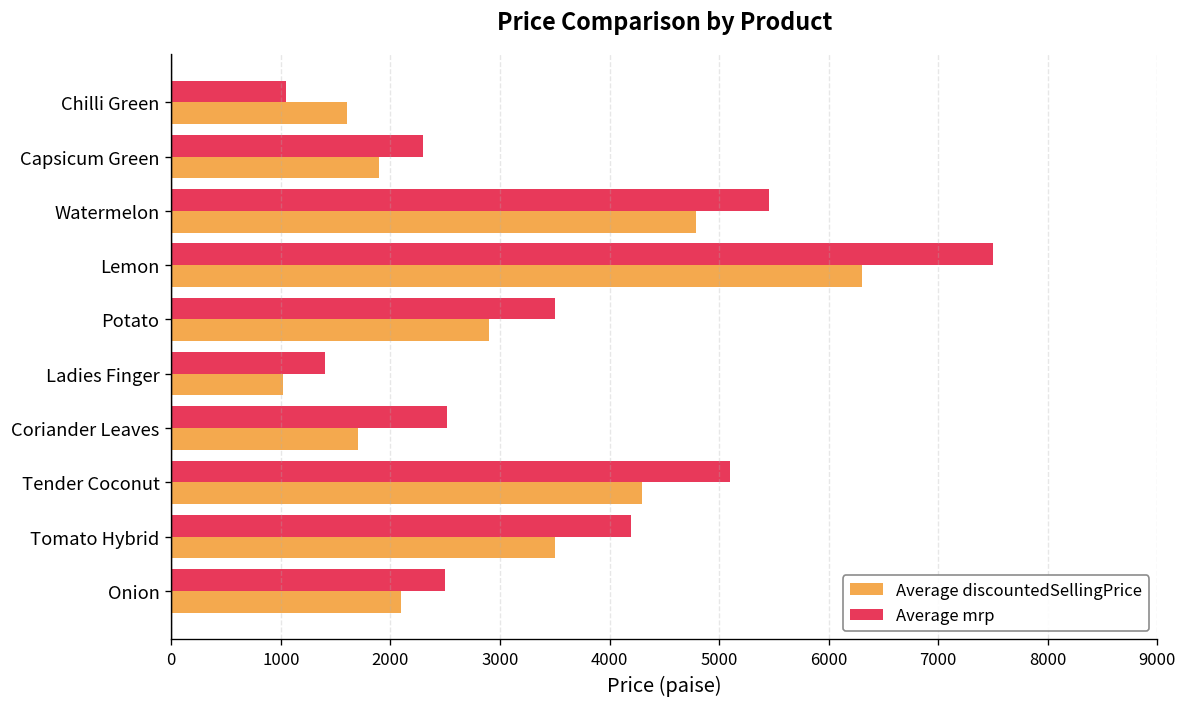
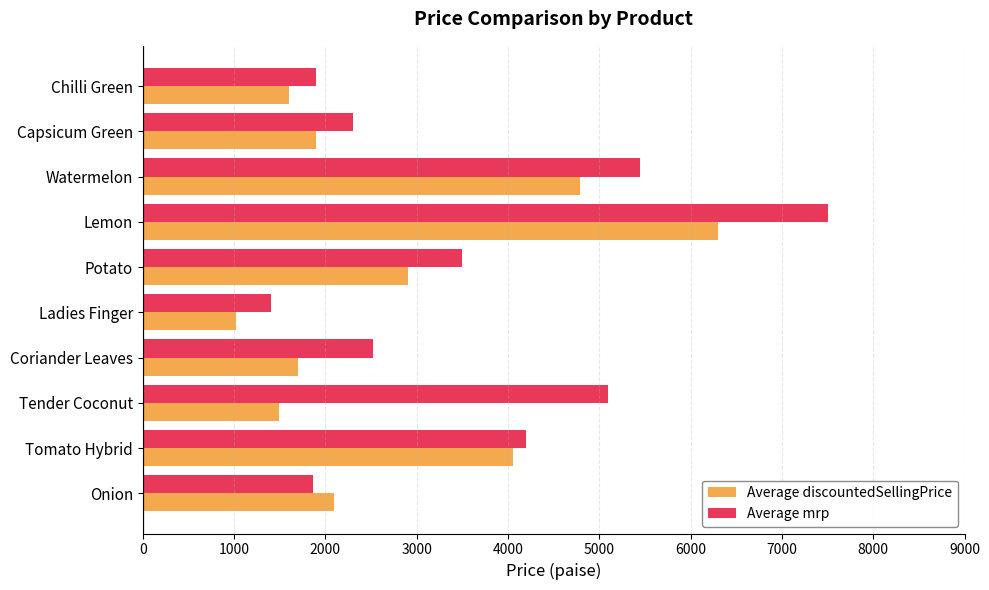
  {
    "Average discountedSellingPrice": {
      "Chilli Green": 1600,
      "Capsicum Green": 1900,
      "Watermelon": 4800,
      "Lemon": 6300,
      "Potato": 2900,
      "Ladies Finger": 1000,
      "Coriander Leaves": 1700,
-     "Tender Coconut": 4300,
-     "Tomato Hybrid": 3500,
+     "Tender Coconut": 1500,
+     "Tomato Hybrid": 4100,
      "Onion": 2100
    },
    "Average mrp": {
-     "Chilli Green": 1000,
+     "Chilli Green": 1900,
      "Capsicum Green": 2300,
      "Watermelon": 5500,
      "Lemon": 7500,
      "Potato": 3500,
      "Ladies Finger": 1400,
      "Coriander Leaves": 2500,
      "Tender Coconut": 5100,
      "Tomato Hybrid": 4200,
-     "Onion": 2500
+     "Onion": 1900
    }
  }
